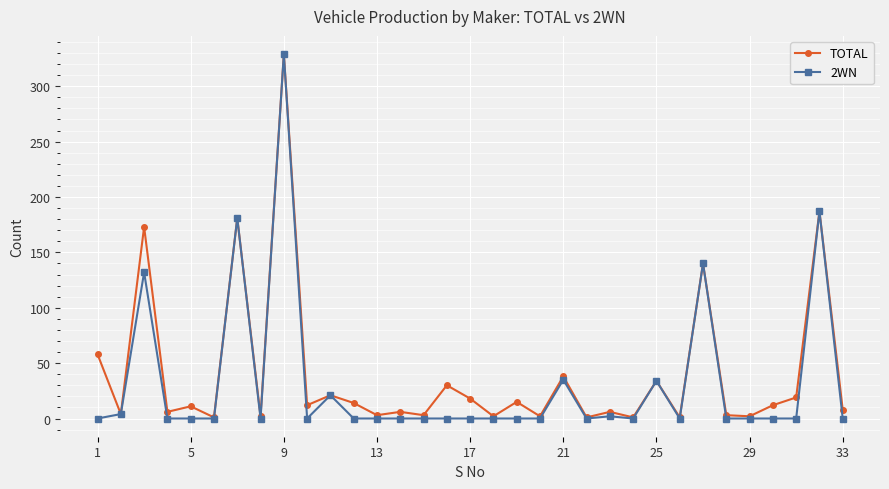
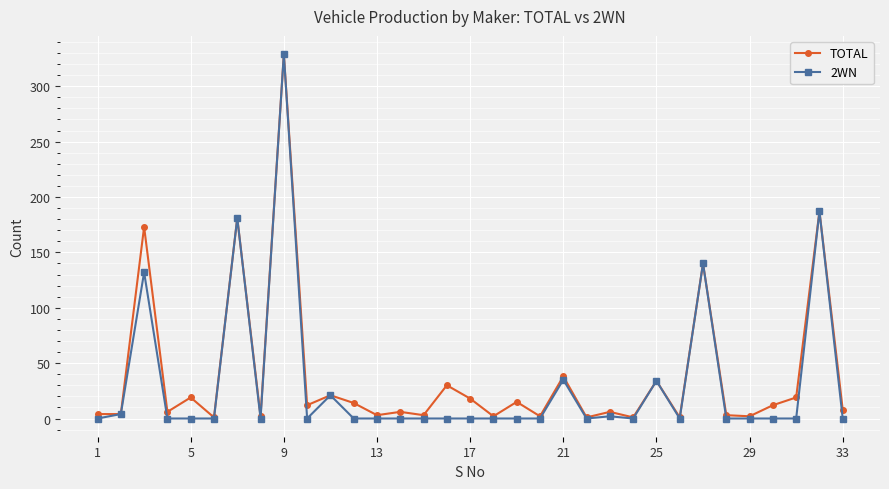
  {
    "TOTAL": {
-     "1": 58,
-     "5": 11,
+     "1": 4,
+     "5": 19,
      "13": 3,
      "17": 18,
      "21": 38,
      "33": 8
    },
    "2WN": {
      "1": 0,
      "5": 0,
      "13": 0,
      "17": 0,
      "21": 35,
      "33": 0
    }
  }
